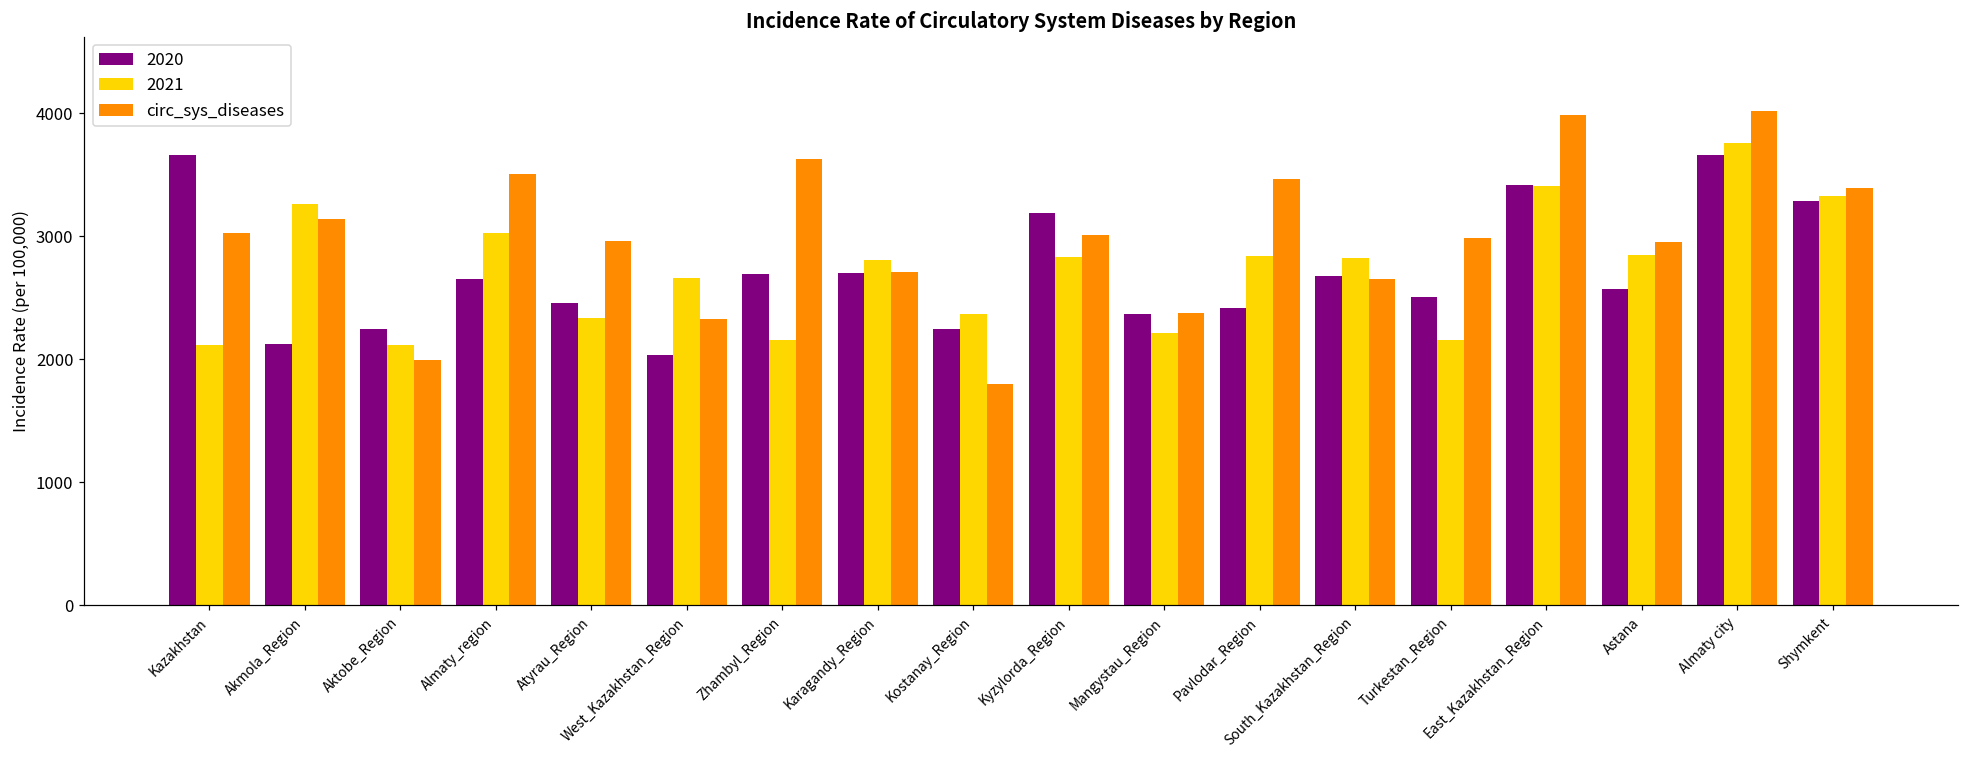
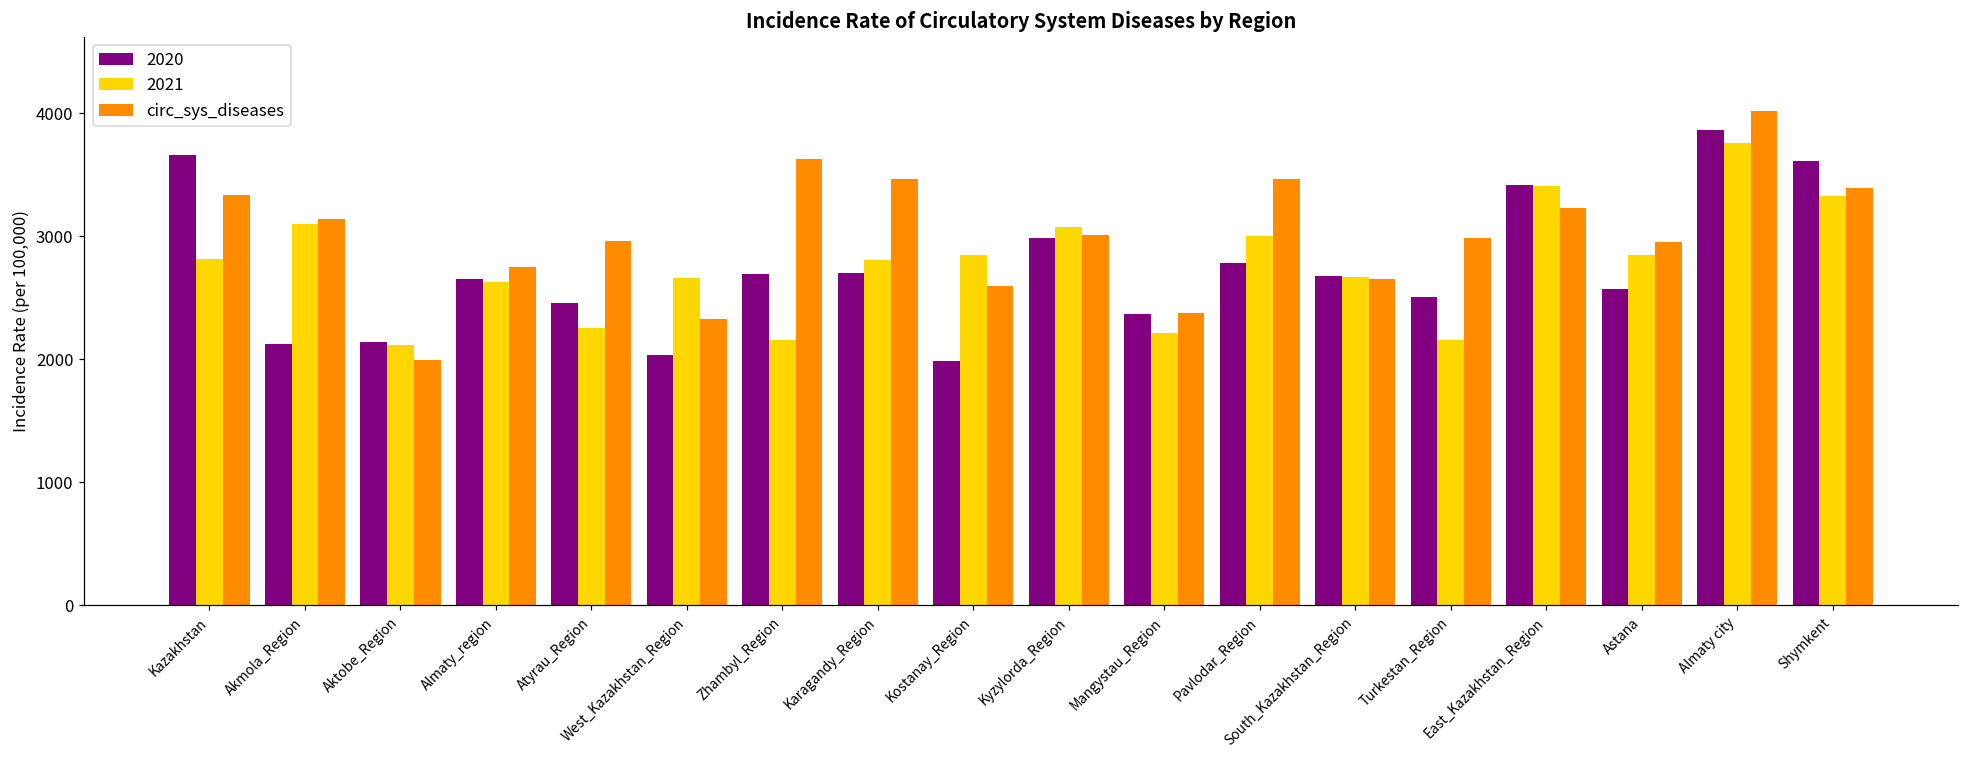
  {
    "2020": {
      "Kazakhstan": 3660,
      "Akmola_Region": 2120,
-     "Aktobe_Region": 2240,
+     "Aktobe_Region": 2140,
      "Almaty_region": 2650,
      "Atyrau_Region": 2460,
      "West_Kazakhstan_Region": 2030,
      "Zhambyl_Region": 2690,
      "Karagandy_Region": 2700,
-     "Kostanay_Region": 2240,
-     "Kyzylorda_Region": 3180,
+     "Kostanay_Region": 1980,
+     "Kyzylorda_Region": 2990,
      "Mangystau_Region": 2360,
-     "Pavlodar_Region": 2410,
+     "Pavlodar_Region": 2780,
      "South_Kazakhstan_Region": 2680,
      "Turkestan_Region": 2500,
      "East_Kazakhstan_Region": 3420,
      "Astana": 2570,
-     "Almaty city": 3660,
-     "Shymkent": 3290
+     "Almaty city": 3860,
+     "Shymkent": 3610
    },
    "2021": {
-     "Kazakhstan": 2120,
-     "Akmola_Region": 3260,
+     "Kazakhstan": 2810,
+     "Akmola_Region": 3100,
      "Aktobe_Region": 2120,
-     "Almaty_region": 3030,
-     "Atyrau_Region": 2340,
+     "Almaty_region": 2630,
+     "Atyrau_Region": 2250,
      "West_Kazakhstan_Region": 2660,
      "Zhambyl_Region": 2160,
      "Karagandy_Region": 2810,
-     "Kostanay_Region": 2370,
-     "Kyzylorda_Region": 2830,
+     "Kostanay_Region": 2850,
+     "Kyzylorda_Region": 3080,
      "Mangystau_Region": 2210,
-     "Pavlodar_Region": 2840,
-     "South_Kazakhstan_Region": 2820,
+     "Pavlodar_Region": 3000,
+     "South_Kazakhstan_Region": 2670,
      "Turkestan_Region": 2160,
      "East_Kazakhstan_Region": 3410,
      "Astana": 2840,
      "Almaty city": 3760,
      "Shymkent": 3330
    },
    "circ_sys_diseases": {
-     "Kazakhstan": 3020,
+     "Kazakhstan": 3330,
      "Akmola_Region": 3140,
      "Aktobe_Region": 1990,
-     "Almaty_region": 3500,
+     "Almaty_region": 2750,
      "Atyrau_Region": 2960,
      "West_Kazakhstan_Region": 2320,
      "Zhambyl_Region": 3620,
-     "Karagandy_Region": 2710,
-     "Kostanay_Region": 1800,
+     "Karagandy_Region": 3460,
+     "Kostanay_Region": 2600,
      "Kyzylorda_Region": 3010,
      "Mangystau_Region": 2380,
      "Pavlodar_Region": 3460,
      "South_Kazakhstan_Region": 2650,
      "Turkestan_Region": 2990,
-     "East_Kazakhstan_Region": 3980,
+     "East_Kazakhstan_Region": 3230,
      "Astana": 2950,
      "Almaty city": 4020,
      "Shymkent": 3390
    }
  }
